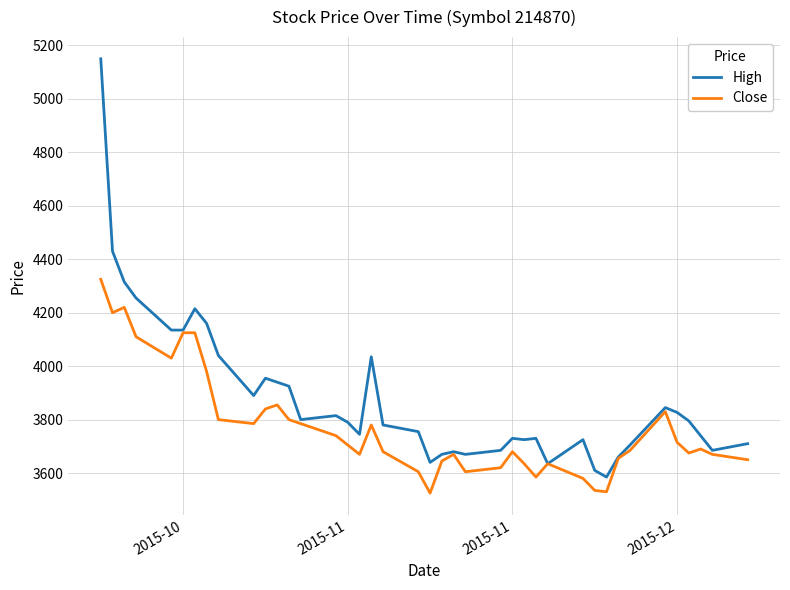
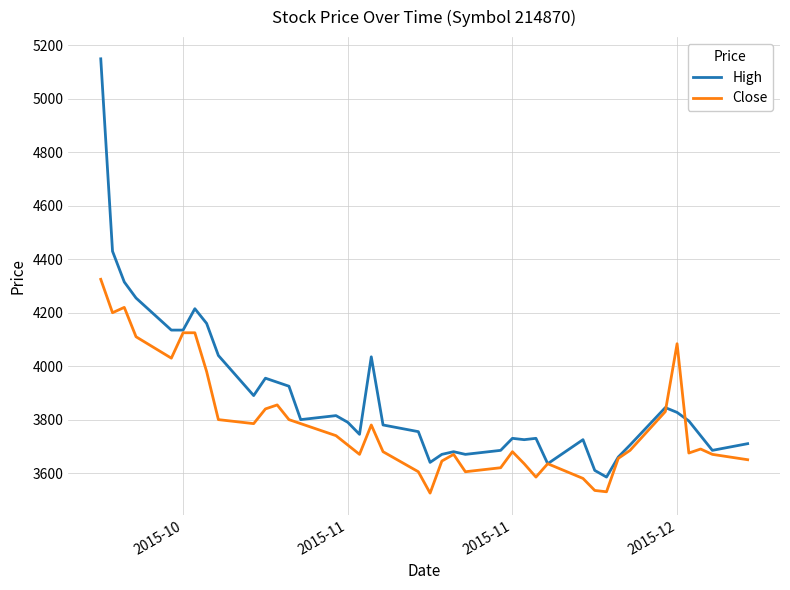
  {
    "High": {
      "2015-10": 4140,
      "2015-12": 3830
    },
    "Close": {
      "2015-10": 4130,
-     "2015-12": 3720
+     "2015-12": 4080
    }
  }
